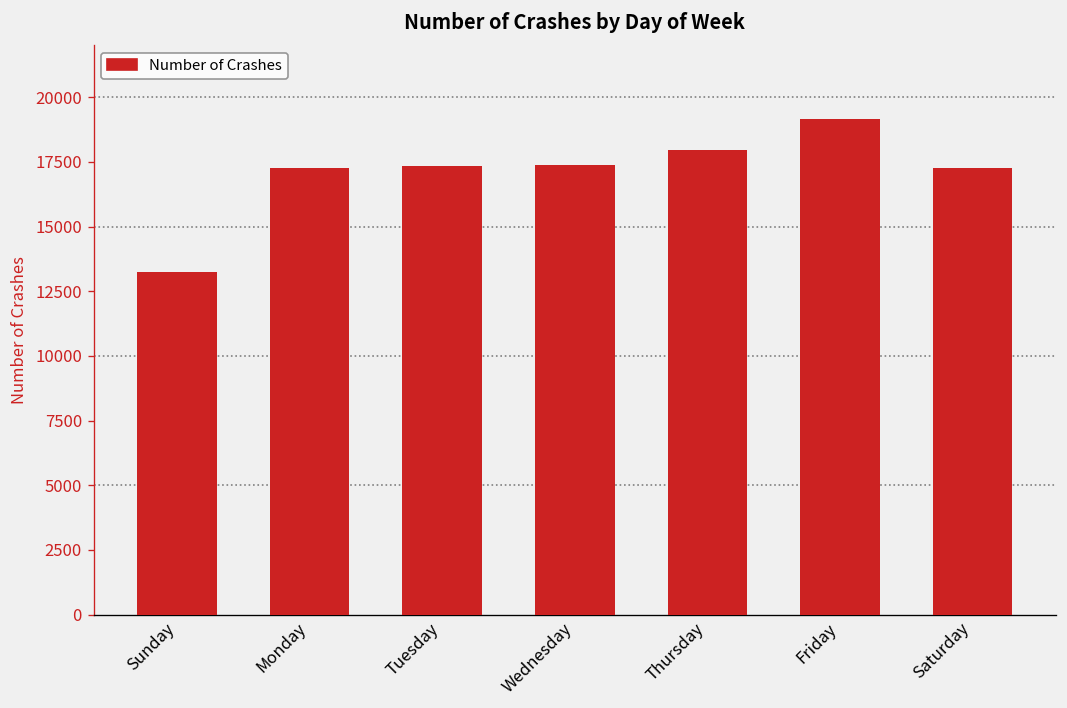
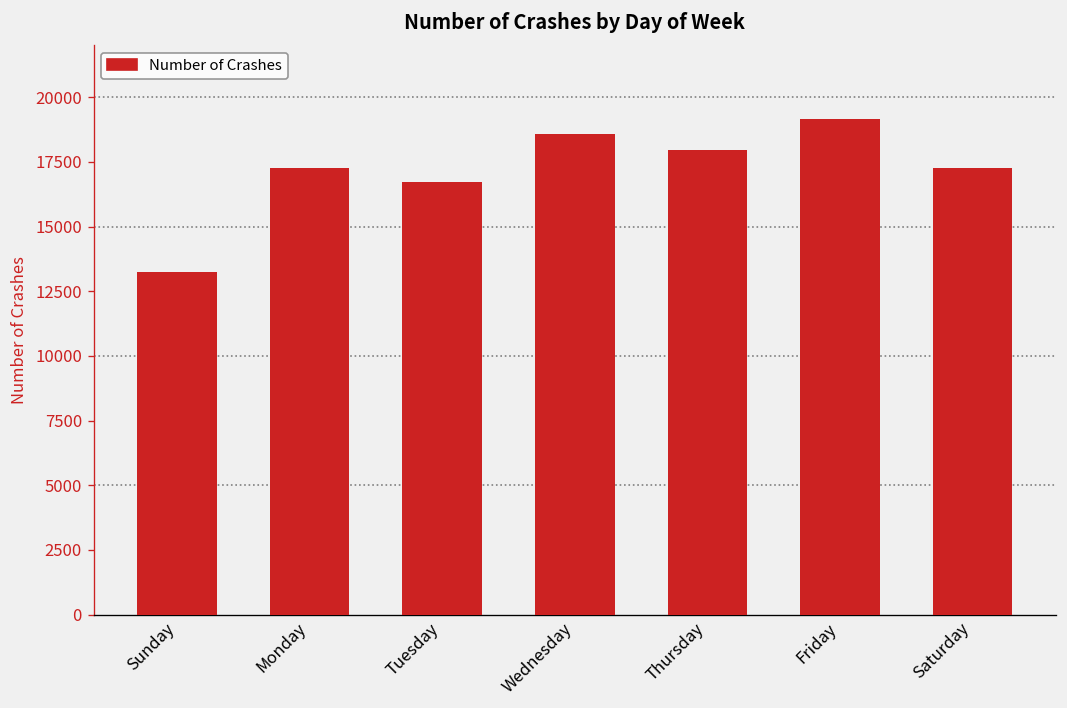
  {
    "Sunday": 13300,
    "Monday": 17300,
-   "Tuesday": 17300,
-   "Wednesday": 17400,
+   "Tuesday": 16700,
+   "Wednesday": 18600,
    "Thursday": 18000,
    "Friday": 19100,
    "Saturday": 17300
  }
